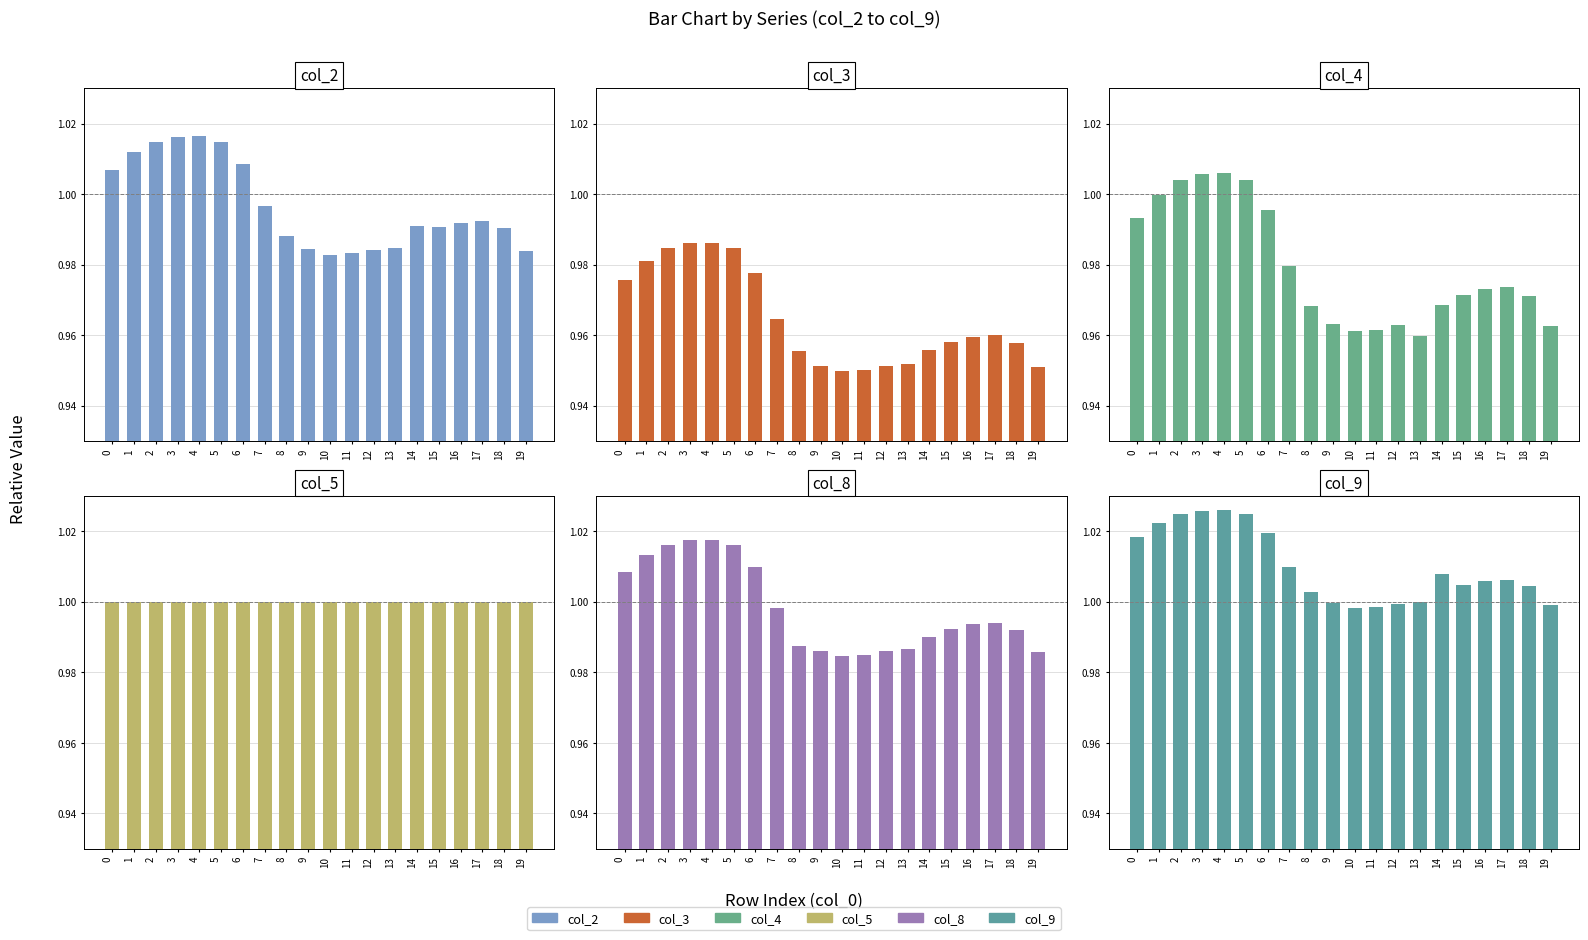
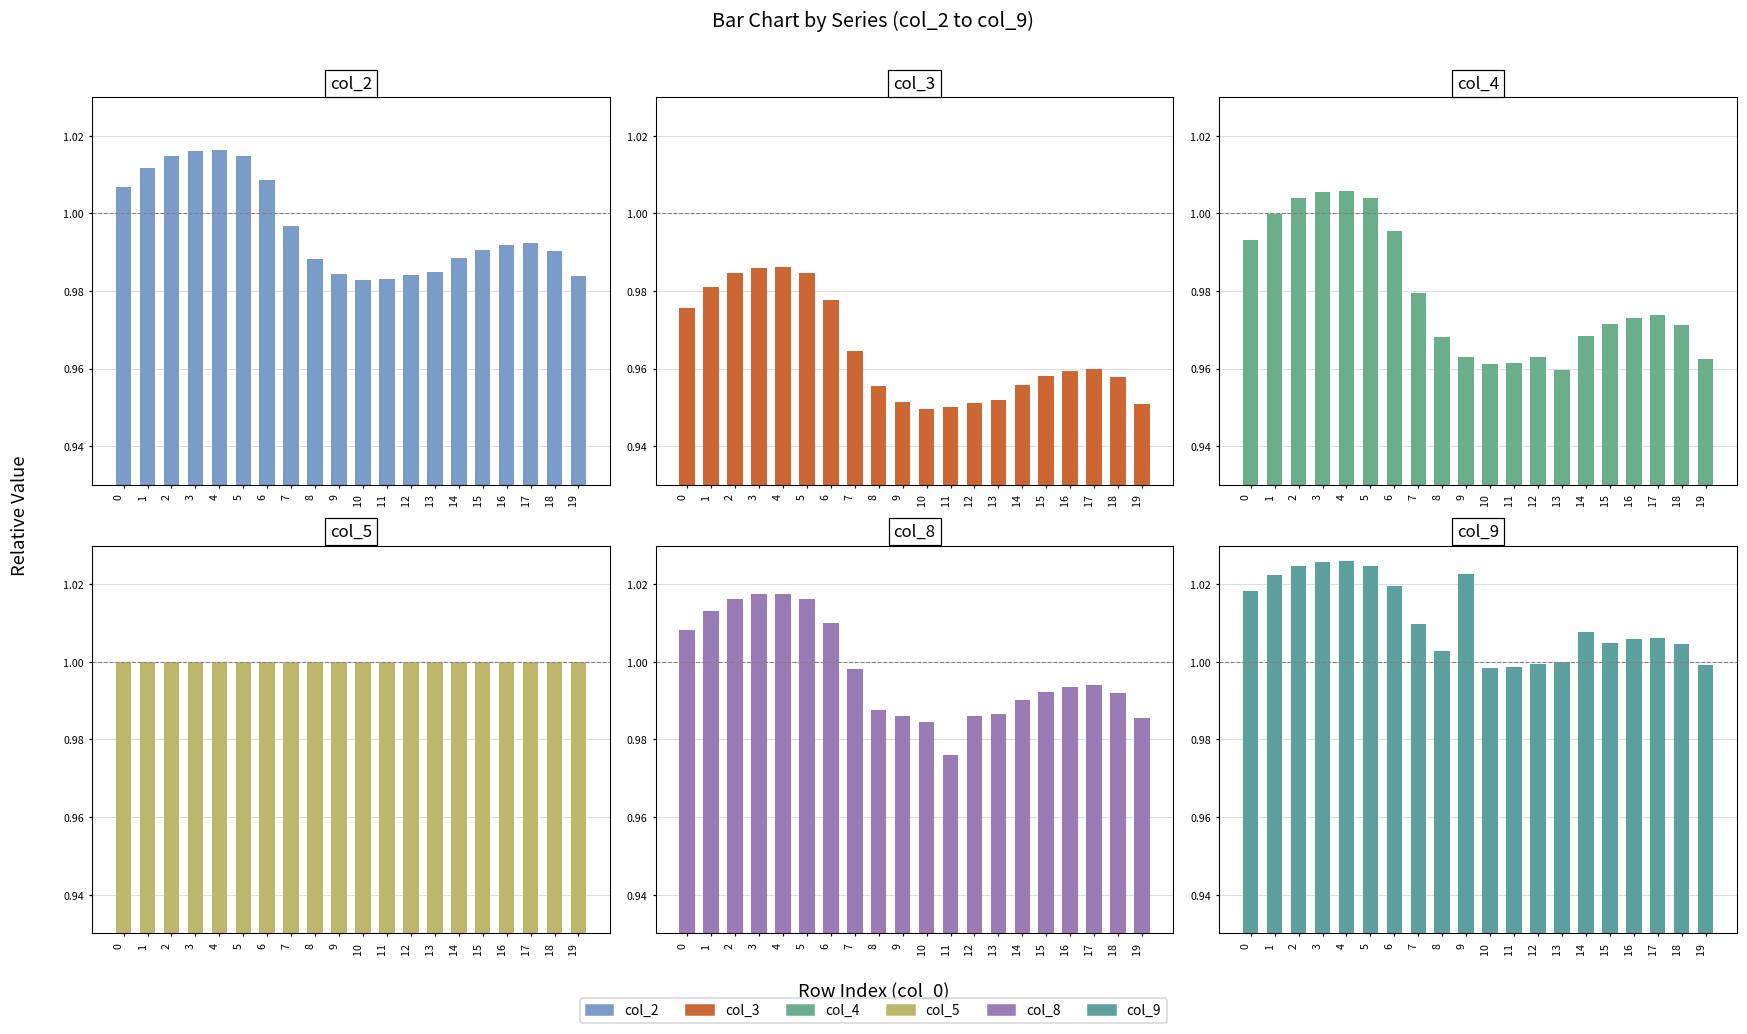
  {
    "col_2": {
      "0": 1.007,
      "1": 1.012,
      "2": 1.015,
      "3": 1.016,
      "4": 1.016,
      "5": 1.015,
      "6": 1.009,
      "7": 0.997,
      "8": 0.988,
      "9": 0.984,
      "10": 0.983,
      "11": 0.983,
      "12": 0.984,
      "13": 0.985,
-     "14": 0.991,
+     "14": 0.988,
      "15": 0.991,
      "16": 0.992,
      "17": 0.992,
      "18": 0.990,
      "19": 0.984
    },
    "col_3": {
      "0": 0.976,
      "1": 0.981,
      "2": 0.985,
      "3": 0.986,
      "4": 0.986,
      "5": 0.985,
      "6": 0.978,
      "7": 0.965,
      "8": 0.955,
      "9": 0.951,
      "10": 0.950,
      "11": 0.950,
      "12": 0.951,
      "13": 0.952,
      "14": 0.956,
      "15": 0.958,
      "16": 0.959,
      "17": 0.960,
      "18": 0.958,
      "19": 0.951
    },
    "col_4": {
      "0": 0.993,
      "1": 1.000,
      "2": 1.004,
      "3": 1.006,
      "4": 1.006,
      "5": 1.004,
      "6": 0.995,
      "7": 0.980,
      "8": 0.968,
      "9": 0.963,
      "10": 0.961,
      "11": 0.962,
      "12": 0.963,
      "13": 0.960,
      "14": 0.969,
      "15": 0.971,
      "16": 0.973,
      "17": 0.974,
      "18": 0.971,
      "19": 0.963
    },
    "col_5": {
      "0": 1.000,
      "1": 1.000,
      "2": 1.000,
      "3": 1.000,
      "4": 1.000,
      "5": 1.000,
      "6": 1.000,
      "7": 1.000,
      "8": 1.000,
      "9": 1.000,
      "10": 1.000,
      "11": 1.000,
      "12": 1.000,
      "13": 1.000,
      "14": 1.000,
      "15": 1.000,
      "16": 1.000,
      "17": 1.000,
      "18": 1.000,
      "19": 1.000
    },
    "col_8": {
      "0": 1.008,
      "1": 1.013,
      "2": 1.016,
      "3": 1.017,
      "4": 1.018,
      "5": 1.016,
      "6": 1.010,
      "7": 0.998,
      "8": 0.987,
      "9": 0.986,
      "10": 0.985,
-     "11": 0.985,
+     "11": 0.976,
      "12": 0.986,
      "13": 0.987,
      "14": 0.990,
      "15": 0.992,
      "16": 0.994,
      "17": 0.994,
      "18": 0.992,
      "19": 0.986
    },
    "col_9": {
      "0": 1.018,
      "1": 1.022,
      "2": 1.025,
      "3": 1.026,
      "4": 1.026,
      "5": 1.025,
      "6": 1.020,
      "7": 1.010,
      "8": 1.003,
-     "9": 1.000,
+     "9": 1.023,
      "10": 0.998,
      "11": 0.999,
      "12": 0.999,
      "13": 1.000,
      "14": 1.008,
      "15": 1.005,
      "16": 1.006,
      "17": 1.006,
      "18": 1.005,
      "19": 0.999
    }
  }
